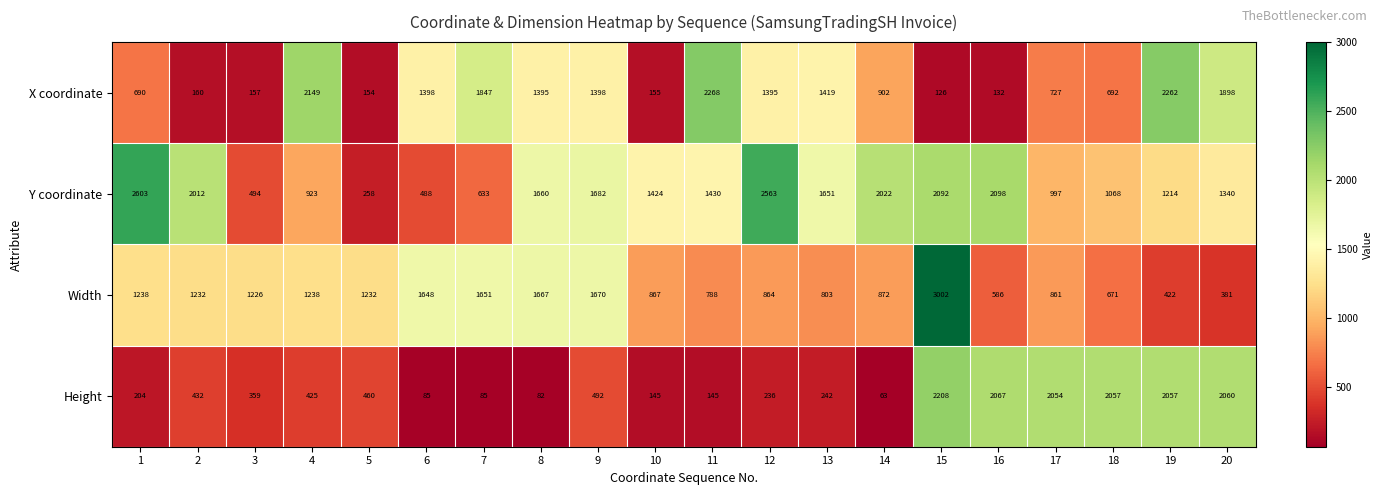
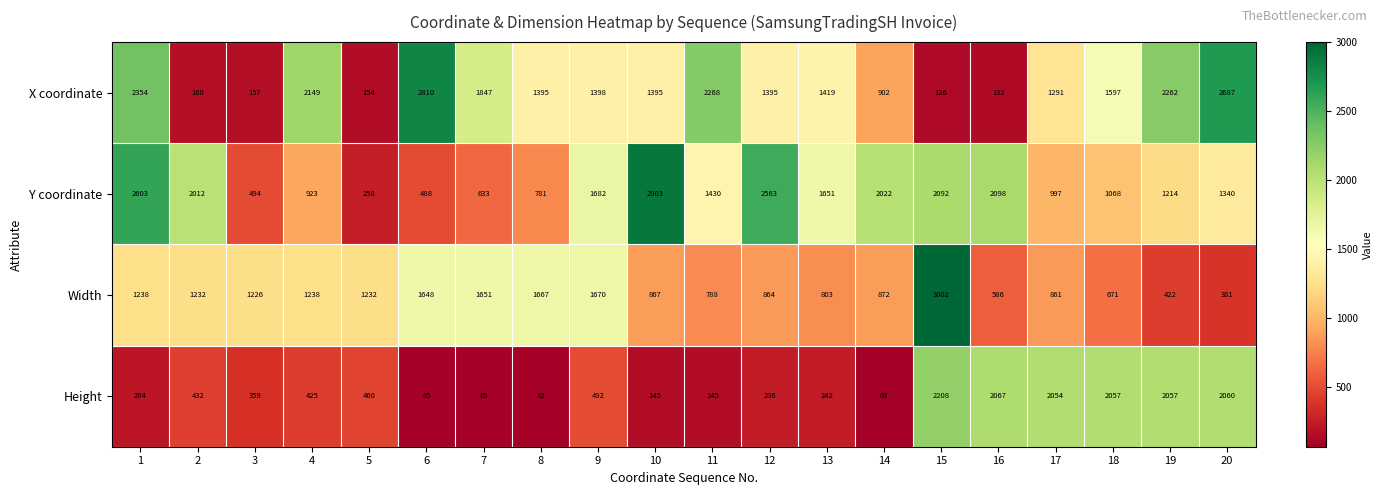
  {
    "X coordinate": {
-     "1": 690,
+     "1": 2354,
      "2": 160,
      "3": 157,
      "4": 2149,
      "5": 154,
-     "6": 1398,
+     "6": 2810,
      "7": 1847,
      "8": 1395,
      "9": 1398,
-     "10": 155,
+     "10": 1395,
      "11": 2268,
      "12": 1395,
      "13": 1419,
      "14": 902,
      "15": 126,
      "16": 132,
-     "17": 727,
-     "18": 692,
+     "17": 1291,
+     "18": 1597,
      "19": 2262,
-     "20": 1898
+     "20": 2687
    },
    "Y coordinate": {
      "1": 2603,
      "2": 2012,
      "3": 494,
      "4": 923,
      "5": 258,
      "6": 488,
      "7": 633,
-     "8": 1660,
+     "8": 781,
      "9": 1682,
-     "10": 1424,
+     "10": 2903,
      "11": 1430,
      "12": 2563,
      "13": 1651,
      "14": 2022,
      "15": 2092,
      "16": 2098,
      "17": 997,
      "18": 1068,
      "19": 1214,
      "20": 1340
    },
    "Width": {
      "1": 1238,
      "2": 1232,
      "3": 1226,
      "4": 1238,
      "5": 1232,
      "6": 1648,
      "7": 1651,
      "8": 1667,
      "9": 1670,
      "10": 867,
      "11": 788,
      "12": 864,
      "13": 803,
      "14": 872,
      "15": 3002,
      "16": 586,
      "17": 861,
      "18": 671,
      "19": 422,
      "20": 381
    },
    "Height": {
      "1": 204,
      "2": 432,
      "3": 359,
      "4": 425,
      "5": 460,
      "6": 85,
      "7": 85,
      "8": 82,
      "9": 492,
      "10": 145,
      "11": 145,
      "12": 236,
      "13": 242,
      "14": 63,
      "15": 2208,
      "16": 2067,
      "17": 2054,
      "18": 2057,
      "19": 2057,
      "20": 2060
    }
  }
